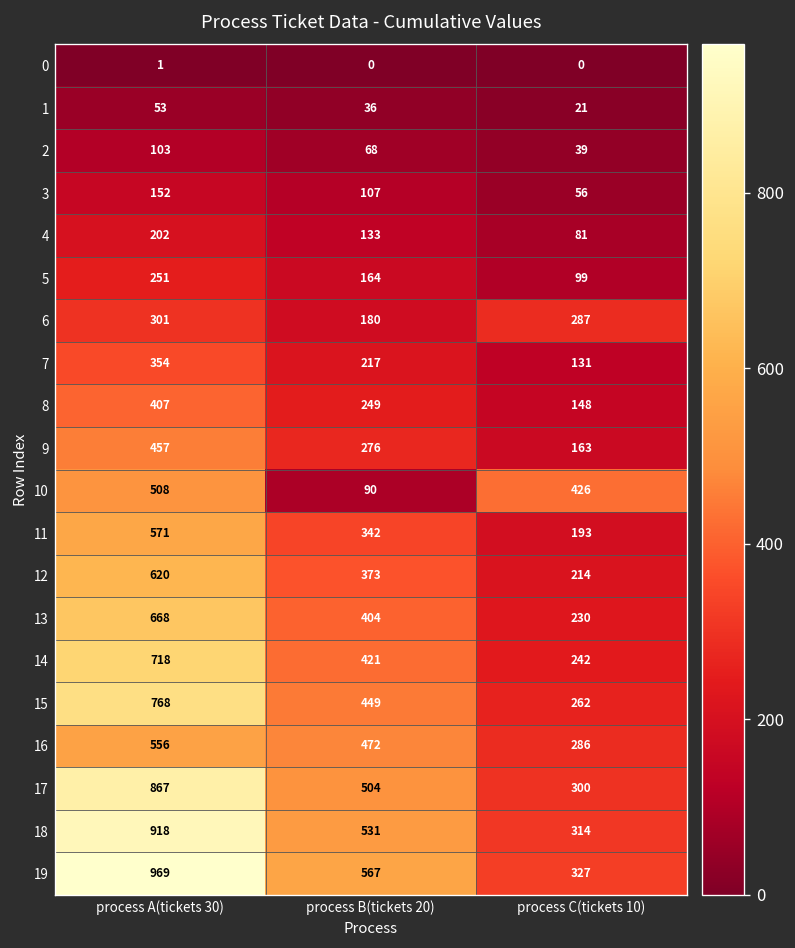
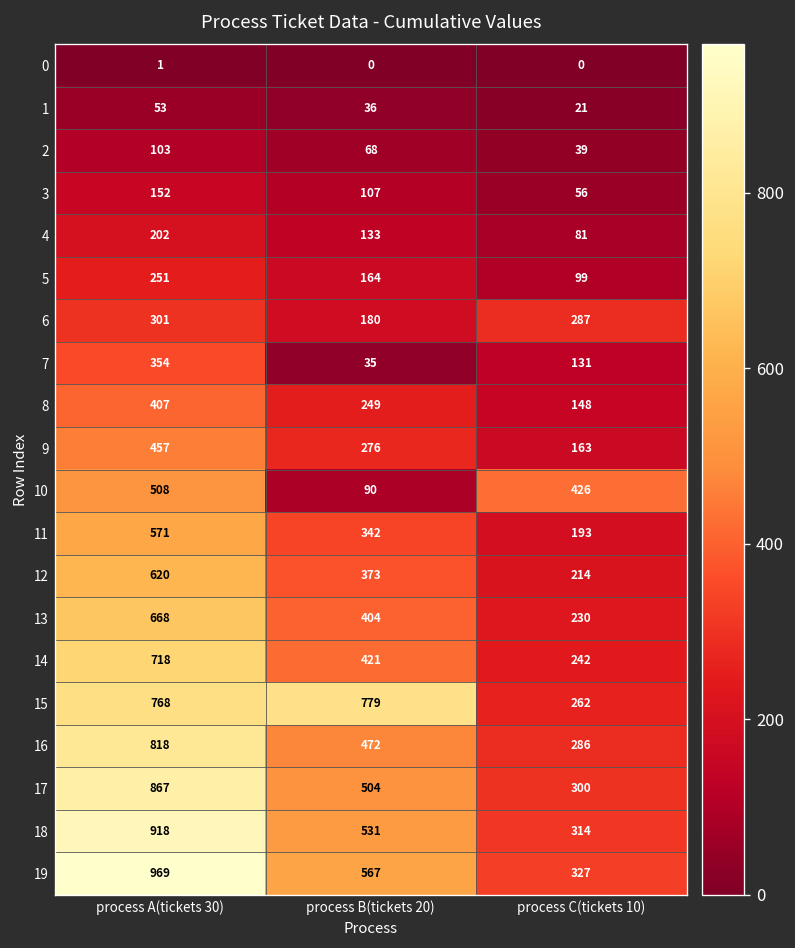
  {
    "0": {
      "process A(tickets 30)": 1,
      "process B(tickets 20)": 0,
      "process C(tickets 10)": 0
    },
    "1": {
      "process A(tickets 30)": 53,
      "process B(tickets 20)": 36,
      "process C(tickets 10)": 21
    },
    "2": {
      "process A(tickets 30)": 103,
      "process B(tickets 20)": 68,
      "process C(tickets 10)": 39
    },
    "3": {
      "process A(tickets 30)": 152,
      "process B(tickets 20)": 107,
      "process C(tickets 10)": 56
    },
    "4": {
      "process A(tickets 30)": 202,
      "process B(tickets 20)": 133,
      "process C(tickets 10)": 81
    },
    "5": {
      "process A(tickets 30)": 251,
      "process B(tickets 20)": 164,
      "process C(tickets 10)": 99
    },
    "6": {
      "process A(tickets 30)": 301,
      "process B(tickets 20)": 180,
      "process C(tickets 10)": 287
    },
    "7": {
      "process A(tickets 30)": 354,
-     "process B(tickets 20)": 217,
+     "process B(tickets 20)": 35,
      "process C(tickets 10)": 131
    },
    "8": {
      "process A(tickets 30)": 407,
      "process B(tickets 20)": 249,
      "process C(tickets 10)": 148
    },
    "9": {
      "process A(tickets 30)": 457,
      "process B(tickets 20)": 276,
      "process C(tickets 10)": 163
    },
    "10": {
      "process A(tickets 30)": 508,
      "process B(tickets 20)": 90,
      "process C(tickets 10)": 426
    },
    "11": {
      "process A(tickets 30)": 571,
      "process B(tickets 20)": 342,
      "process C(tickets 10)": 193
    },
    "12": {
      "process A(tickets 30)": 620,
      "process B(tickets 20)": 373,
      "process C(tickets 10)": 214
    },
    "13": {
      "process A(tickets 30)": 668,
      "process B(tickets 20)": 404,
      "process C(tickets 10)": 230
    },
    "14": {
      "process A(tickets 30)": 718,
      "process B(tickets 20)": 421,
      "process C(tickets 10)": 242
    },
    "15": {
      "process A(tickets 30)": 768,
-     "process B(tickets 20)": 449,
+     "process B(tickets 20)": 779,
      "process C(tickets 10)": 262
    },
    "16": {
-     "process A(tickets 30)": 556,
+     "process A(tickets 30)": 818,
      "process B(tickets 20)": 472,
      "process C(tickets 10)": 286
    },
    "17": {
      "process A(tickets 30)": 867,
      "process B(tickets 20)": 504,
      "process C(tickets 10)": 300
    },
    "18": {
      "process A(tickets 30)": 918,
      "process B(tickets 20)": 531,
      "process C(tickets 10)": 314
    },
    "19": {
      "process A(tickets 30)": 969,
      "process B(tickets 20)": 567,
      "process C(tickets 10)": 327
    }
  }
